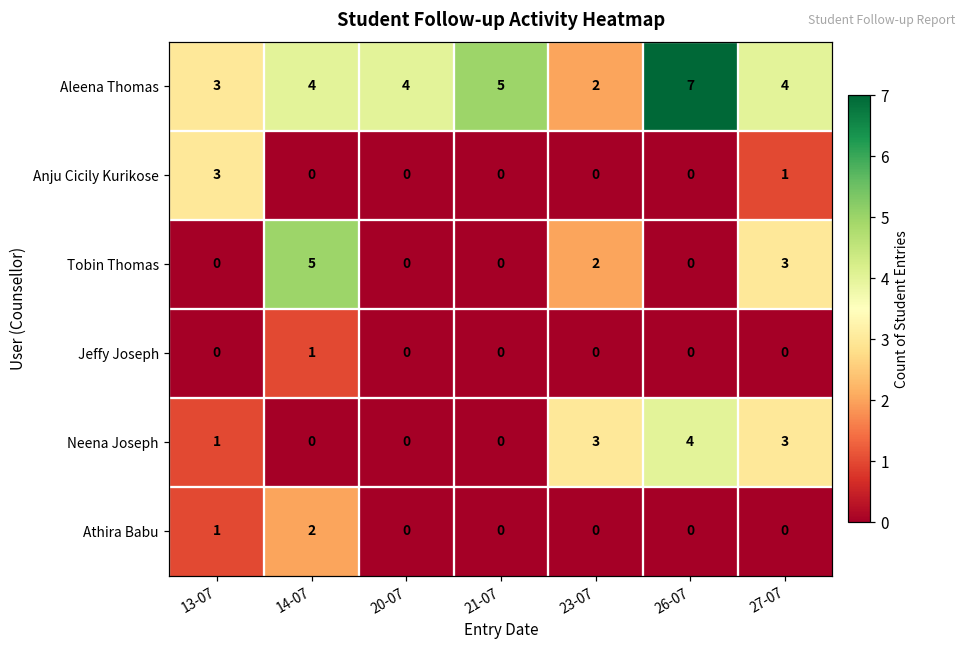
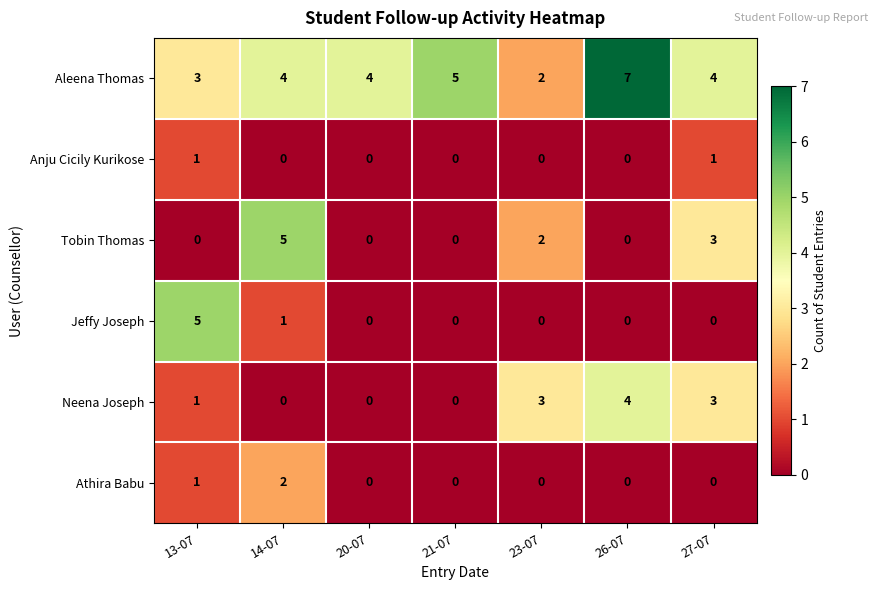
  {
    "Aleena Thomas": {
      "13-07": 3,
      "14-07": 4,
      "20-07": 4,
      "21-07": 5,
      "23-07": 2,
      "26-07": 7,
      "27-07": 4
    },
    "Anju Cicily Kurikose": {
-     "13-07": 3,
+     "13-07": 1,
      "14-07": 0,
      "20-07": 0,
      "21-07": 0,
      "23-07": 0,
      "26-07": 0,
      "27-07": 1
    },
    "Tobin Thomas": {
      "13-07": 0,
      "14-07": 5,
      "20-07": 0,
      "21-07": 0,
      "23-07": 2,
      "26-07": 0,
      "27-07": 3
    },
    "Jeffy Joseph": {
-     "13-07": 0,
+     "13-07": 5,
      "14-07": 1,
      "20-07": 0,
      "21-07": 0,
      "23-07": 0,
      "26-07": 0,
      "27-07": 0
    },
    "Neena Joseph": {
      "13-07": 1,
      "14-07": 0,
      "20-07": 0,
      "21-07": 0,
      "23-07": 3,
      "26-07": 4,
      "27-07": 3
    },
    "Athira Babu": {
      "13-07": 1,
      "14-07": 2,
      "20-07": 0,
      "21-07": 0,
      "23-07": 0,
      "26-07": 0,
      "27-07": 0
    }
  }
